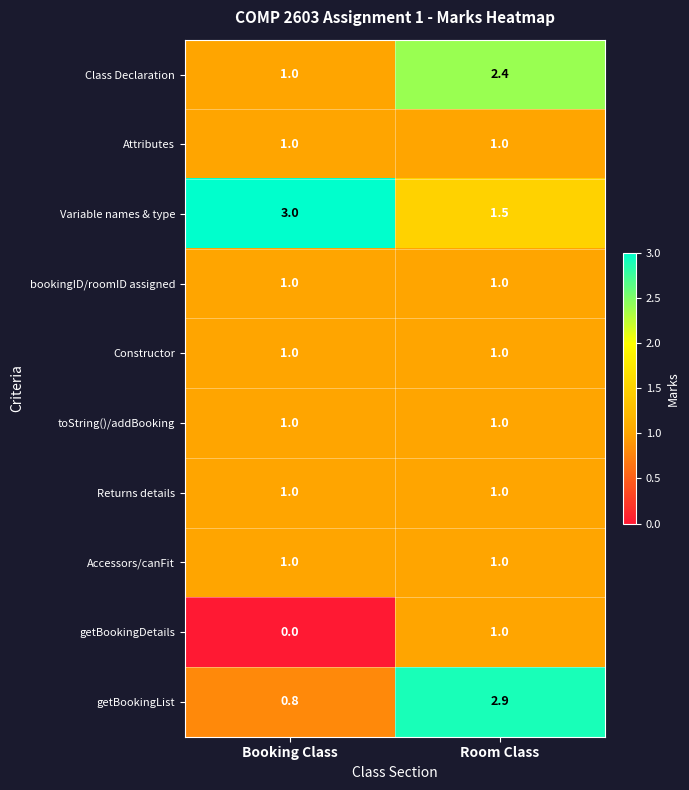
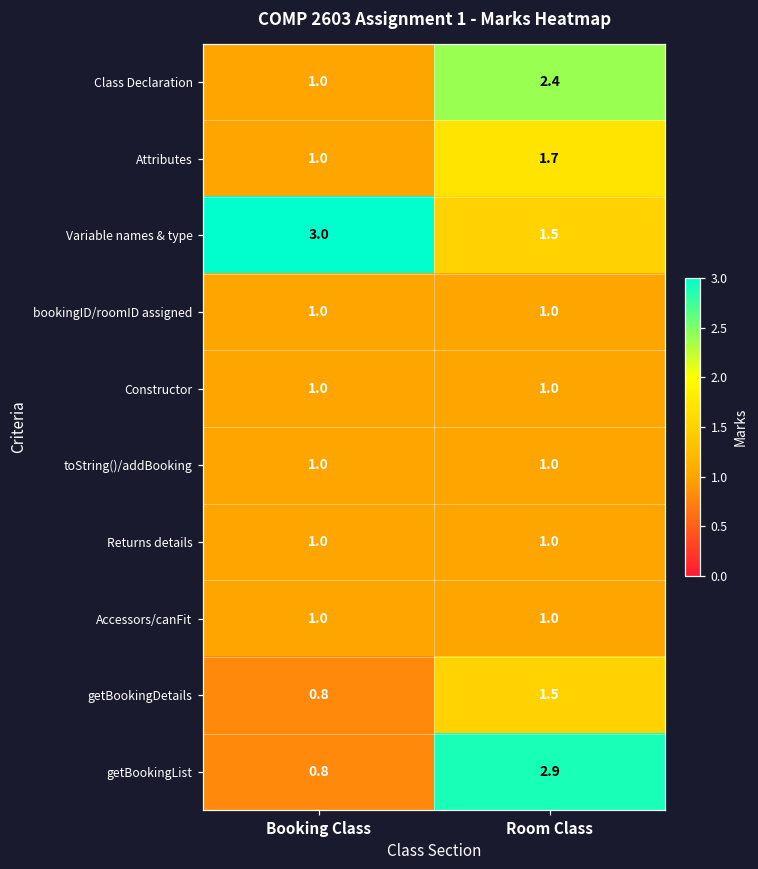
  {
    "Class Declaration": {
      "Booking Class": 1.0,
      "Room Class": 2.4
    },
    "Attributes": {
      "Booking Class": 1.0,
-     "Room Class": 1.0
+     "Room Class": 1.7
    },
    "Variable names & type": {
      "Booking Class": 3.0,
      "Room Class": 1.5
    },
    "bookingID/roomID assigned": {
      "Booking Class": 1.0,
      "Room Class": 1.0
    },
    "Constructor": {
      "Booking Class": 1.0,
      "Room Class": 1.0
    },
    "toString()/addBooking": {
      "Booking Class": 1.0,
      "Room Class": 1.0
    },
    "Returns details": {
      "Booking Class": 1.0,
      "Room Class": 1.0
    },
    "Accessors/canFit": {
      "Booking Class": 1.0,
      "Room Class": 1.0
    },
    "getBookingDetails": {
-     "Booking Class": 0.0,
-     "Room Class": 1.0
+     "Booking Class": 0.8,
+     "Room Class": 1.5
    },
    "getBookingList": {
      "Booking Class": 0.8,
      "Room Class": 2.9
    }
  }
